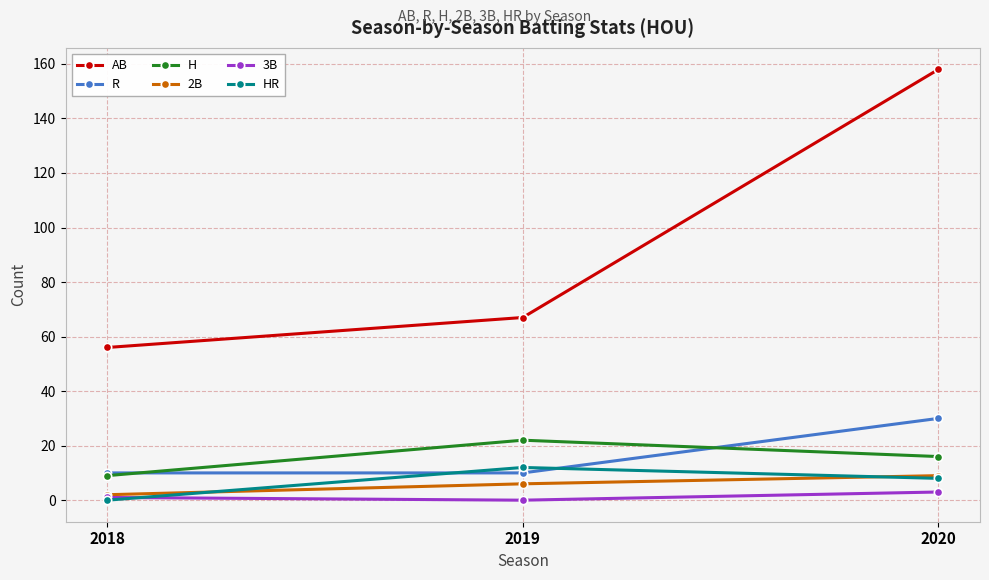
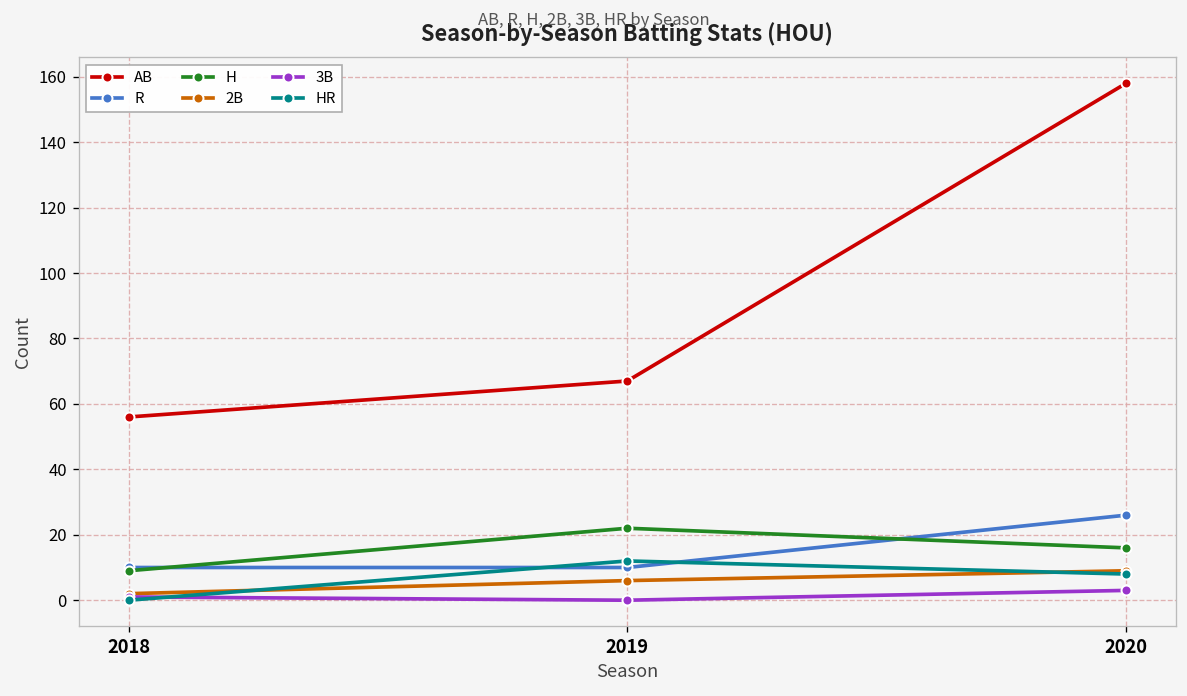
  {
    "AB": {
      "2018": 56,
      "2019": 67,
      "2020": 158
    },
    "R": {
      "2018": 10,
      "2019": 10,
-     "2020": 30
+     "2020": 26
    },
    "H": {
      "2018": 9,
      "2019": 22,
      "2020": 16
    },
    "2B": {
      "2018": 2,
      "2019": 6,
      "2020": 9
    },
    "3B": {
      "2018": 1,
      "2019": 0,
      "2020": 3
    },
    "HR": {
      "2018": 0,
      "2019": 12,
      "2020": 8
    }
  }
